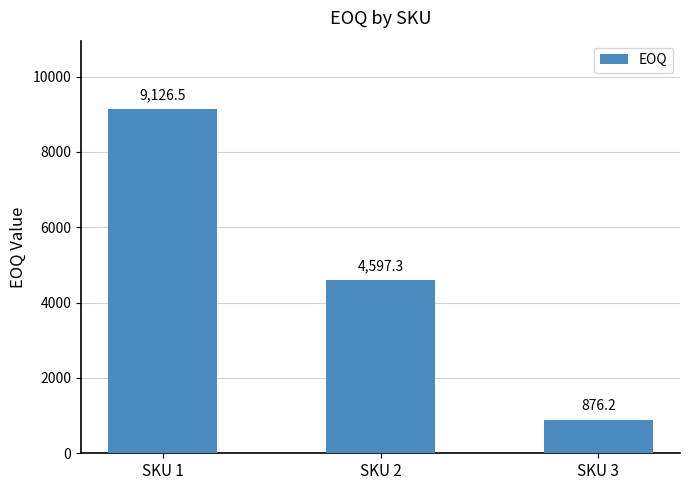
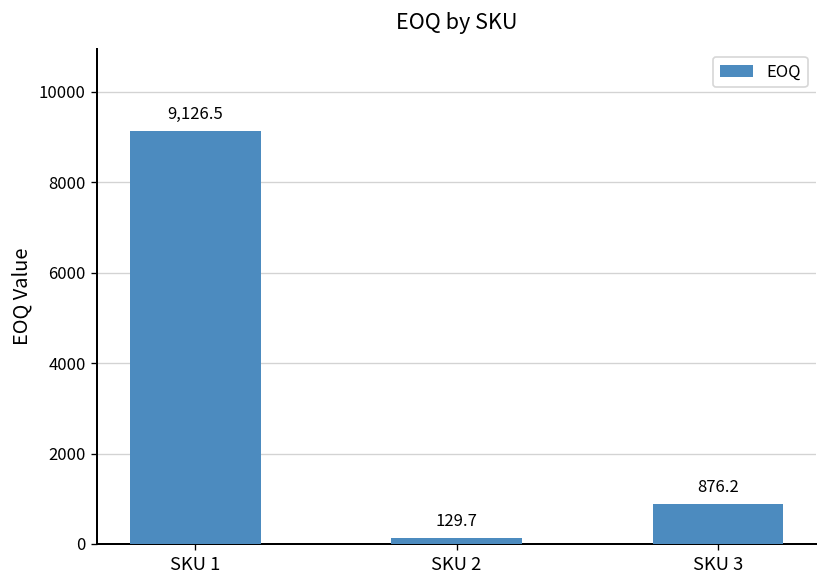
  {
    "SKU 1": "9,126.5",
-   "SKU 2": "4,597.3",
+   "SKU 2": "129.7",
    "SKU 3": "876.2"
  }
